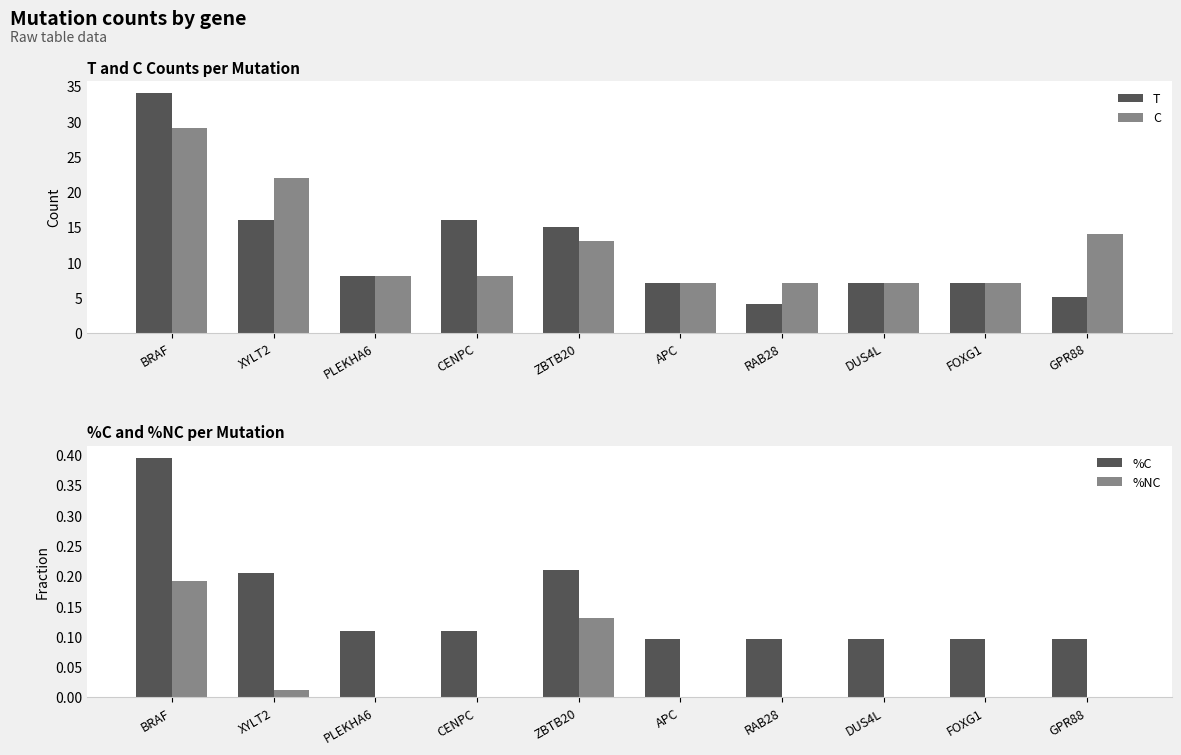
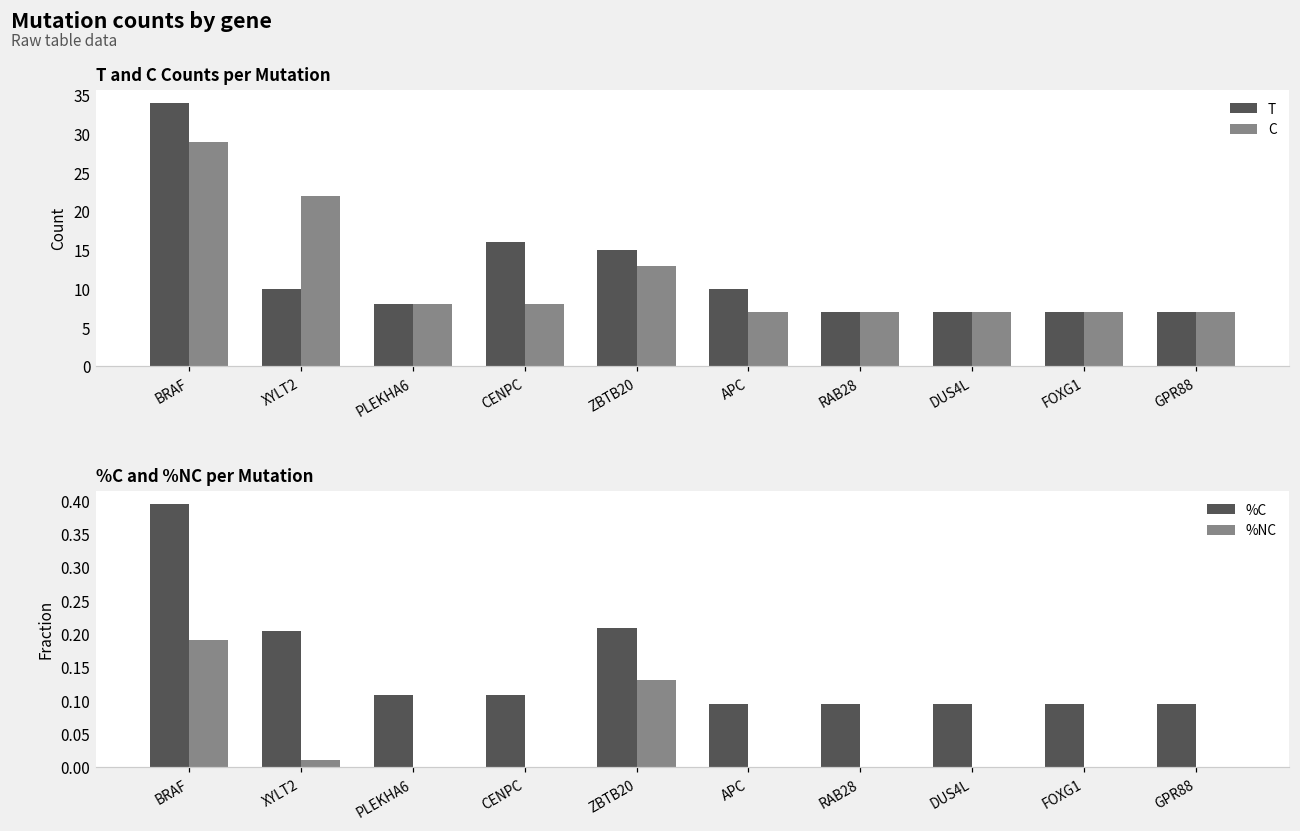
  {
    "T and C Counts per Mutation": {
      "T": {
        "BRAF": 34,
-       "XYLT2": 16,
+       "XYLT2": 10,
        "PLEKHA6": 8,
        "CENPC": 16,
        "ZBTB20": 15,
-       "APC": 7,
-       "RAB28": 4,
+       "APC": 10,
+       "RAB28": 7,
        "DUS4L": 7,
        "FOXG1": 7,
-       "GPR88": 5
+       "GPR88": 7
      },
      "C": {
        "BRAF": 29,
        "XYLT2": 22,
        "PLEKHA6": 8,
        "CENPC": 8,
        "ZBTB20": 13,
        "APC": 7,
        "RAB28": 7,
        "DUS4L": 7,
        "FOXG1": 7,
-       "GPR88": 14
+       "GPR88": 7
      }
    },
    "%C and %NC per Mutation": {
      "%C": {
        "BRAF": 0.39,
        "XYLT2": 0.20,
        "PLEKHA6": 0.11,
        "CENPC": 0.11,
        "ZBTB20": 0.21,
        "APC": 0.10,
        "RAB28": 0.10,
        "DUS4L": 0.10,
        "FOXG1": 0.10,
        "GPR88": 0.10
      },
      "%NC": {
        "BRAF": 0.19,
        "XYLT2": 0.01,
        "PLEKHA6": 0.00,
        "CENPC": 0.00,
        "ZBTB20": 0.13,
        "APC": 0.00,
        "RAB28": 0.00,
        "DUS4L": 0.00,
        "FOXG1": 0.00,
        "GPR88": 0.00
      }
    }
  }
